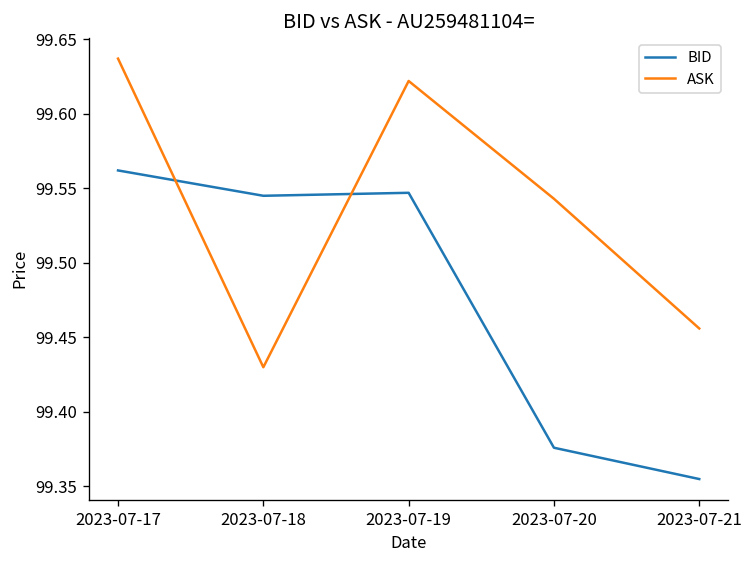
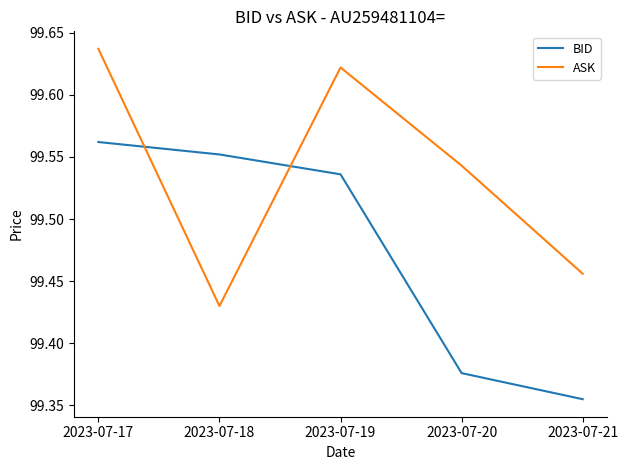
  {
    "BID": {
      "2023-07-17": 99.562,
-     "2023-07-18": 99.545,
-     "2023-07-19": 99.547,
+     "2023-07-18": 99.552,
+     "2023-07-19": 99.536,
      "2023-07-20": 99.376,
      "2023-07-21": 99.355
    },
    "ASK": {
      "2023-07-17": 99.637,
      "2023-07-18": 99.430,
      "2023-07-19": 99.622,
      "2023-07-20": 99.543,
      "2023-07-21": 99.456
    }
  }
